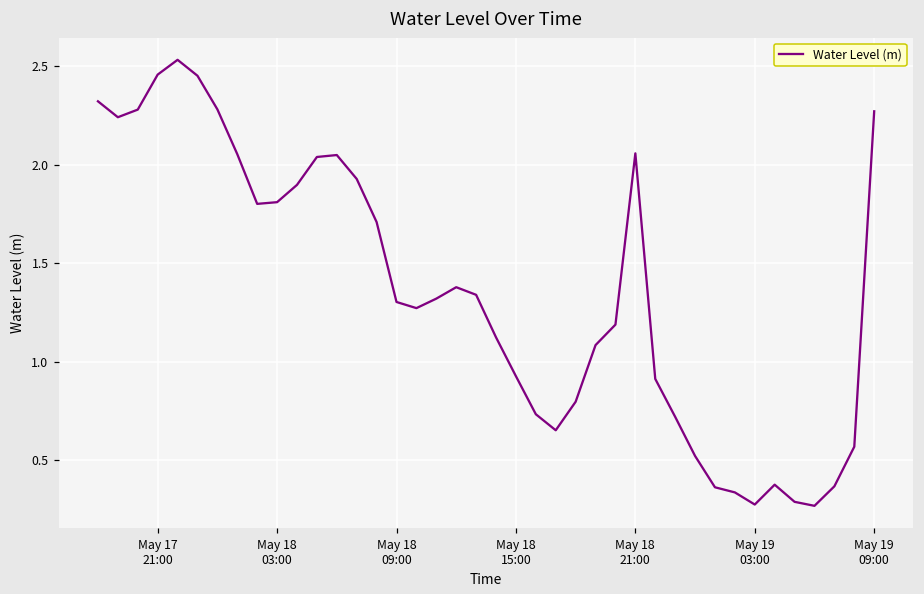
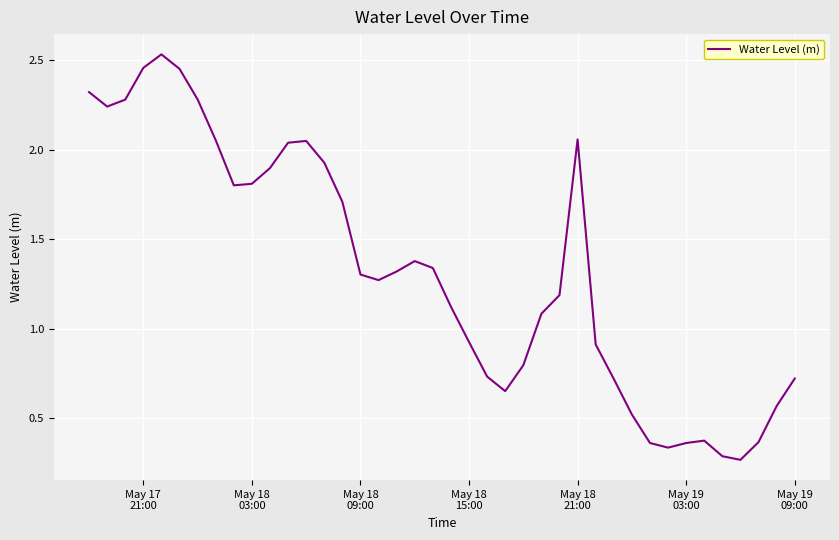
  {
    "May 17 21:00": 2.46,
    "May 18 03:00": 1.81,
    "May 18 09:00": 1.30,
    "May 18 15:00": 0.93,
    "May 18 21:00": 2.06,
-   "May 19 03:00": 0.27,
-   "May 19 09:00": 2.27
+   "May 19 03:00": 0.36,
+   "May 19 09:00": 0.72
  }
